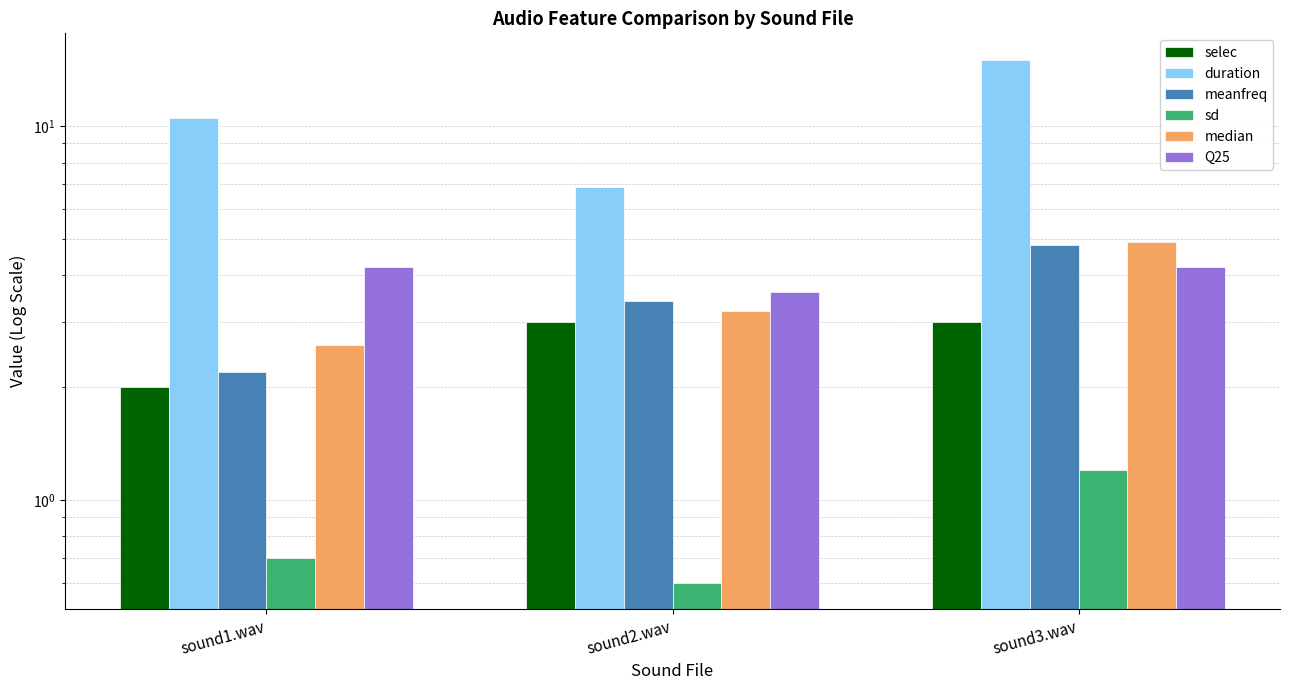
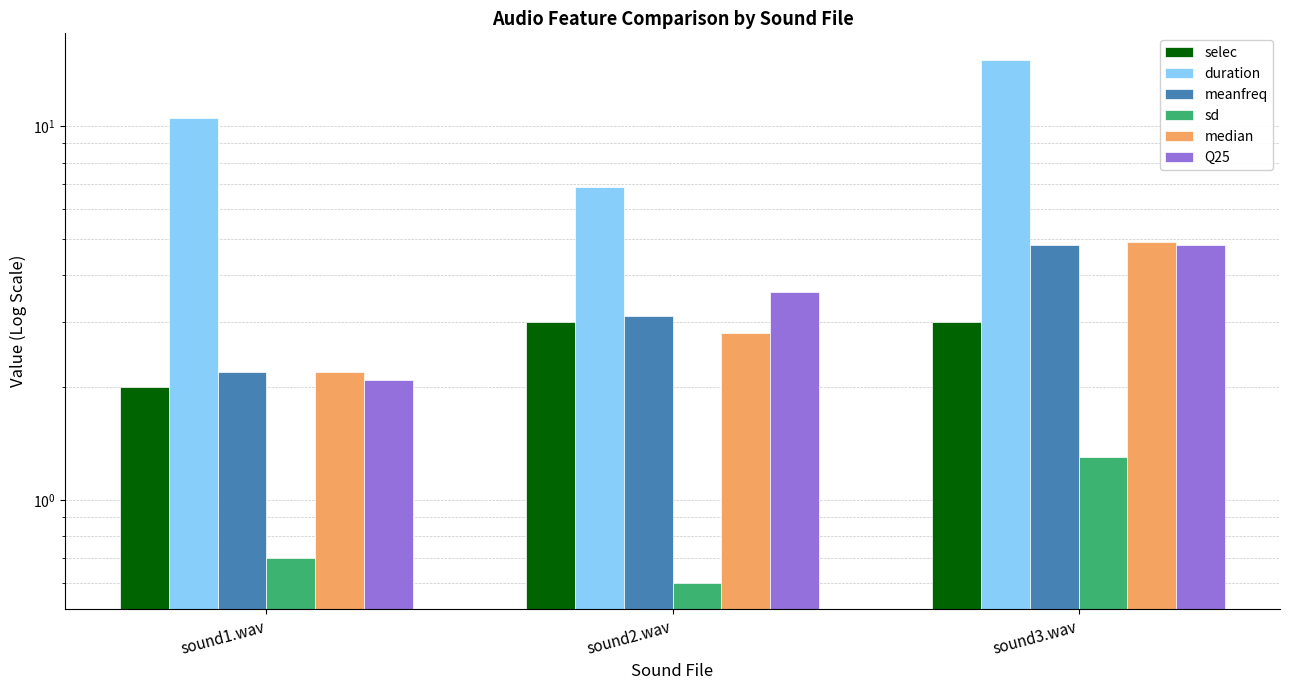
  {
    "selec": {
      "sound1.wav": 2.0,
      "sound2.wav": 3.0,
      "sound3.wav": 3.0
    },
    "duration": {
      "sound1.wav": 10.5,
      "sound2.wav": 6.9,
      "sound3.wav": 15.1
    },
    "meanfreq": {
      "sound1.wav": 2.2,
-     "sound2.wav": 3.4,
+     "sound2.wav": 3.1,
      "sound3.wav": 4.8
    },
    "sd": {
      "sound1.wav": 0.7,
      "sound2.wav": 0.6,
-     "sound3.wav": 1.2
+     "sound3.wav": 1.3
    },
    "median": {
-     "sound1.wav": 2.6,
-     "sound2.wav": 3.2,
+     "sound1.wav": 2.2,
+     "sound2.wav": 2.8,
      "sound3.wav": 4.9
    },
    "Q25": {
-     "sound1.wav": 4.2,
+     "sound1.wav": 2.1,
      "sound2.wav": 3.6,
-     "sound3.wav": 4.2
+     "sound3.wav": 4.8
    }
  }
